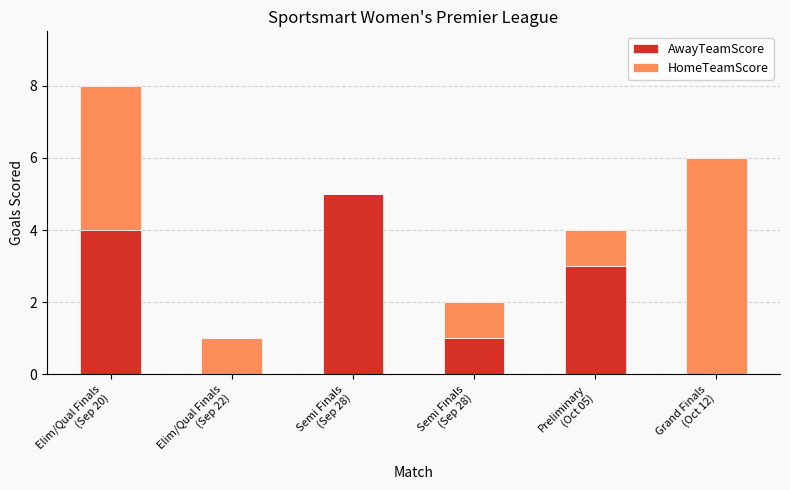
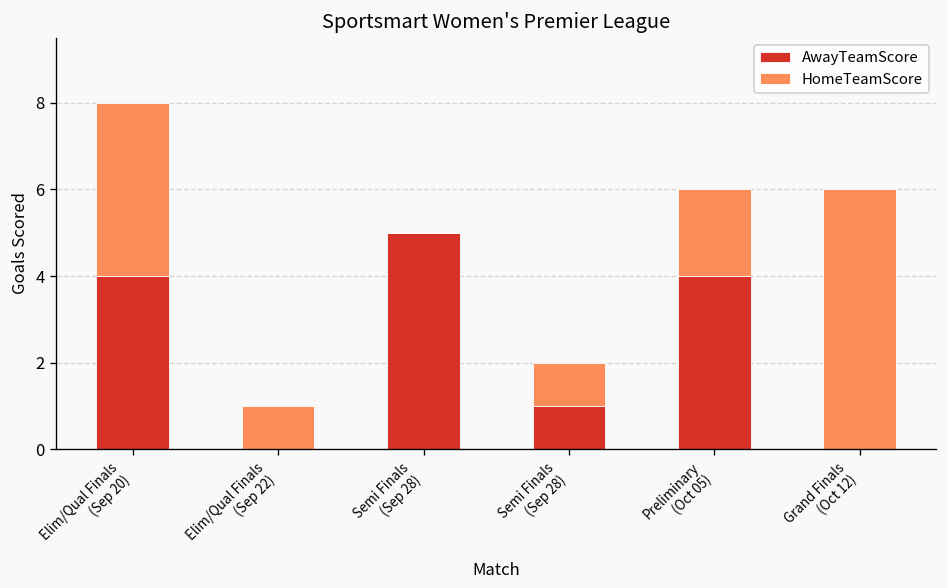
  {
    "AwayTeamScore": {
      "Elim/Qual Finals (Sep 20)": 4,
      "Elim/Qual Finals (Sep 22)": 0,
-     "Preliminary (Oct 05)": 3,
+     "Preliminary (Oct 05)": 4,
      "Grand Finals (Oct 12)": 0
    },
    "HomeTeamScore": {
      "Elim/Qual Finals (Sep 20)": 4,
      "Elim/Qual Finals (Sep 22)": 1,
-     "Preliminary (Oct 05)": 1,
+     "Preliminary (Oct 05)": 2,
      "Grand Finals (Oct 12)": 6
    }
  }
